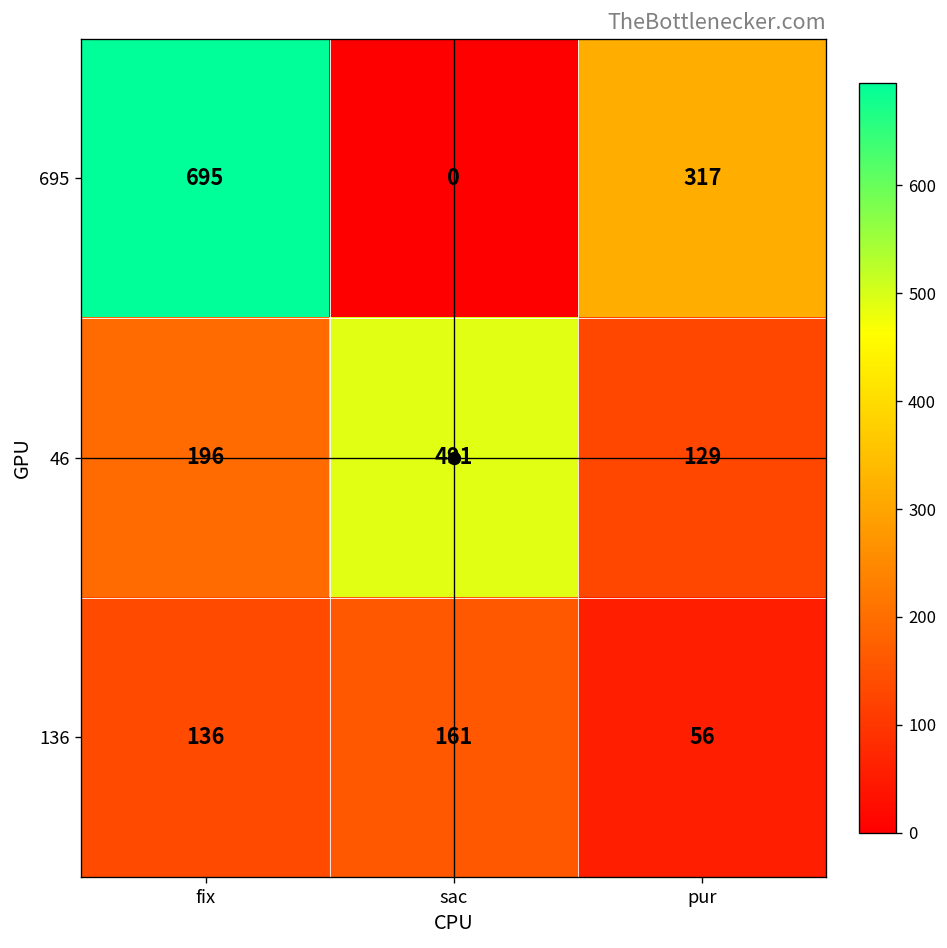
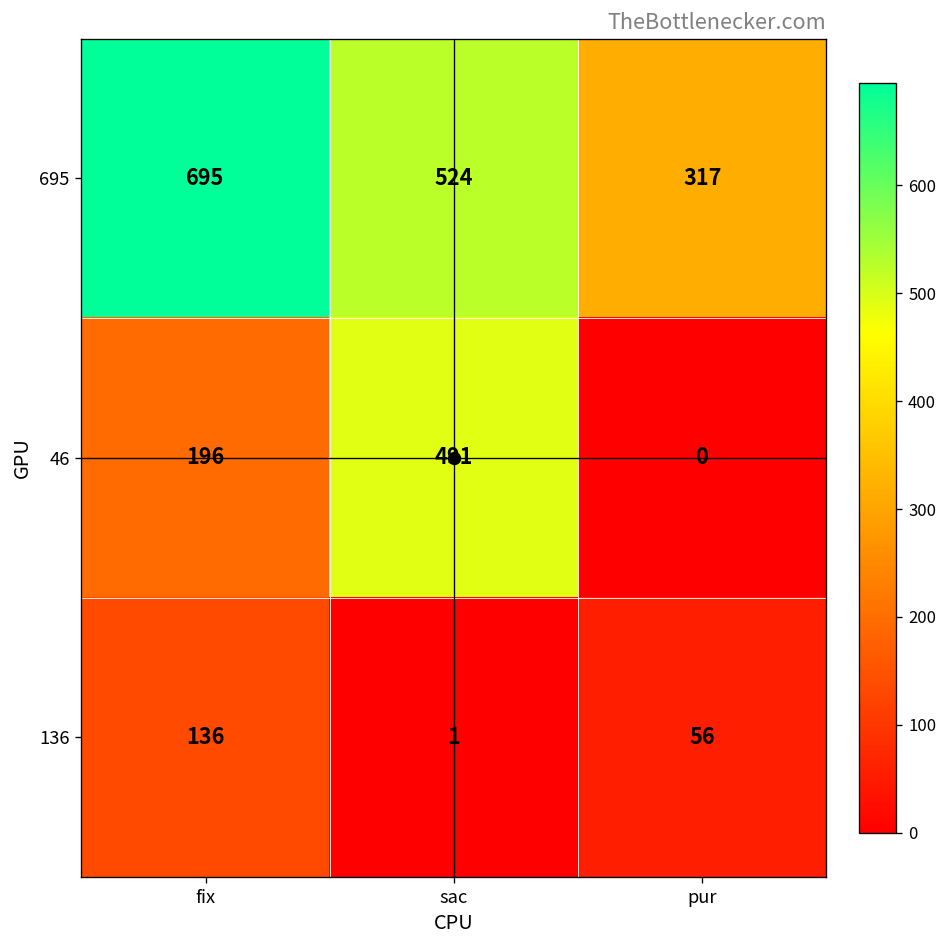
  {
    "695": {
      "fix": 695,
-     "sac": 0,
+     "sac": 524,
      "pur": 317
    },
    "46": {
      "fix": 196,
-     "pur": 129
+     "pur": 0
    },
    "136": {
      "fix": 136,
-     "sac": 161,
+     "sac": 1,
      "pur": 56
    }
  }
